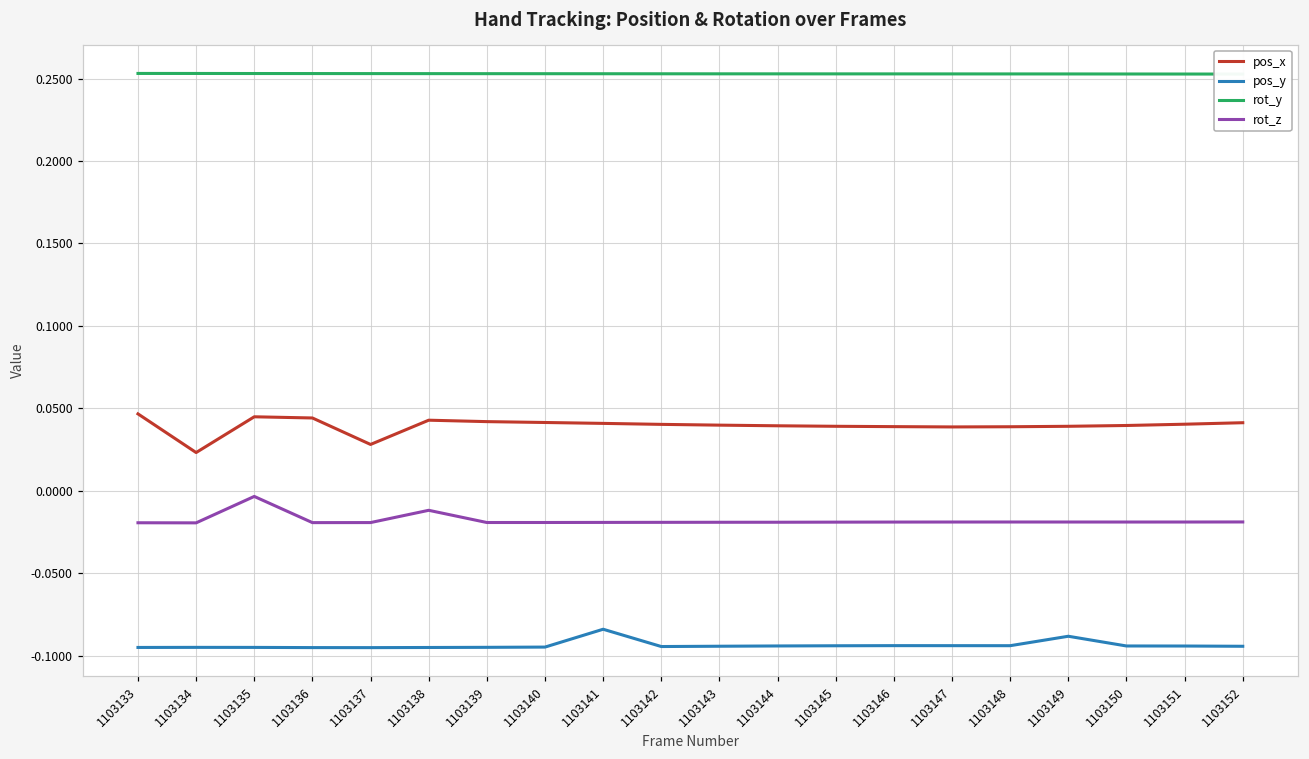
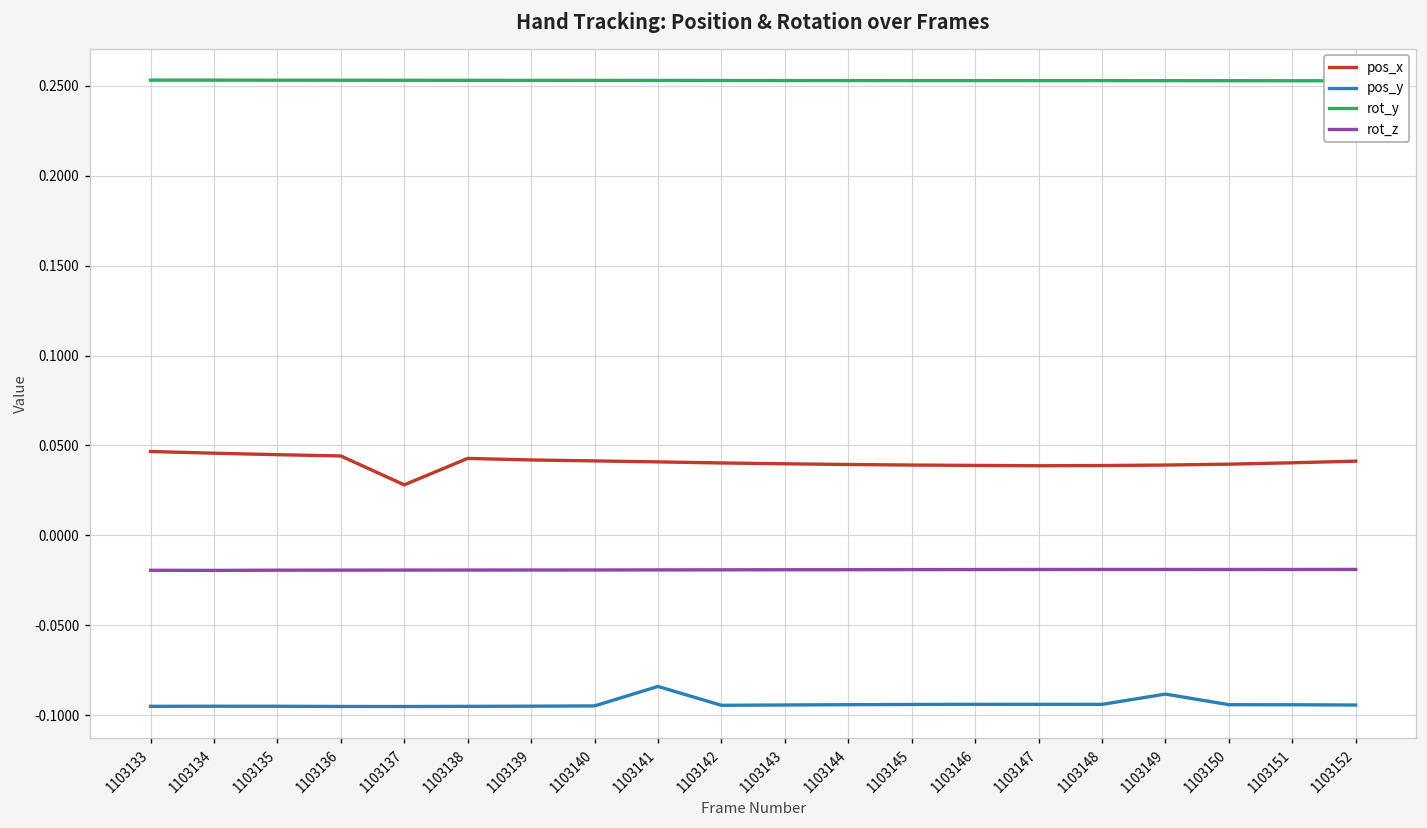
  {
    "pos_x": {
      "1103133": 0.047,
-     "1103134": 0.023,
+     "1103134": 0.046,
      "1103135": 0.045,
      "1103136": 0.044,
      "1103137": 0.028,
      "1103138": 0.043,
      "1103139": 0.042,
      "1103140": 0.041,
      "1103141": 0.041,
      "1103142": 0.040,
      "1103143": 0.040,
      "1103144": 0.039,
      "1103145": 0.039,
      "1103146": 0.039,
      "1103147": 0.039,
      "1103148": 0.039,
      "1103149": 0.039,
      "1103150": 0.040,
      "1103151": 0.040,
      "1103152": 0.041
    },
    "pos_y": {
      "1103133": -0.095,
      "1103134": -0.095,
      "1103135": -0.095,
      "1103136": -0.095,
      "1103137": -0.095,
      "1103138": -0.095,
      "1103139": -0.095,
      "1103140": -0.095,
      "1103141": -0.084,
      "1103142": -0.094,
      "1103143": -0.094,
      "1103144": -0.094,
      "1103145": -0.094,
      "1103146": -0.094,
      "1103147": -0.094,
      "1103148": -0.094,
      "1103149": -0.088,
      "1103150": -0.094,
      "1103151": -0.094,
      "1103152": -0.094
    },
    "rot_y": {
      "1103133": 0.253,
      "1103134": 0.253,
      "1103135": 0.253,
      "1103136": 0.253,
      "1103137": 0.253,
      "1103138": 0.253,
      "1103139": 0.253,
      "1103140": 0.253,
      "1103141": 0.253,
      "1103142": 0.253,
      "1103143": 0.253,
      "1103144": 0.253,
      "1103145": 0.253,
      "1103146": 0.253,
      "1103147": 0.253,
      "1103148": 0.253,
      "1103149": 0.253,
      "1103150": 0.253,
      "1103151": 0.253
    },
    "rot_z": {
      "1103133": -0.019,
      "1103134": -0.019,
-     "1103135": -0.003,
+     "1103135": -0.019,
      "1103136": -0.019,
      "1103137": -0.019,
-     "1103138": -0.012,
+     "1103138": -0.019,
      "1103139": -0.019,
      "1103140": -0.019,
      "1103141": -0.019,
      "1103142": -0.019,
      "1103143": -0.019,
      "1103144": -0.019,
      "1103145": -0.019,
      "1103146": -0.019,
      "1103147": -0.019,
      "1103148": -0.019,
      "1103149": -0.019,
      "1103150": -0.019,
      "1103151": -0.019,
      "1103152": -0.019
    }
  }
